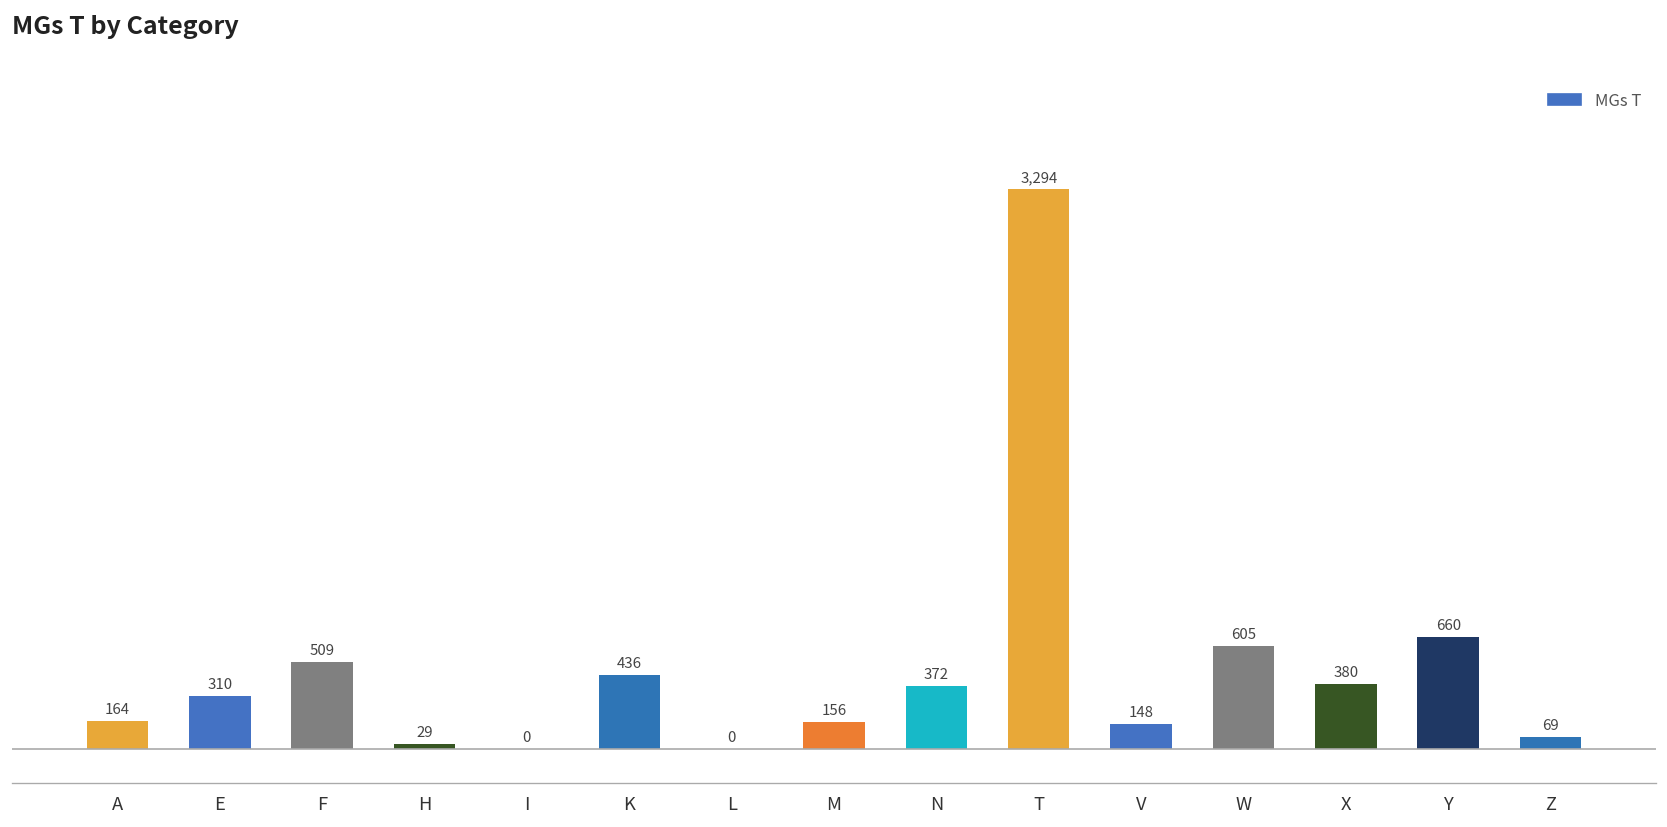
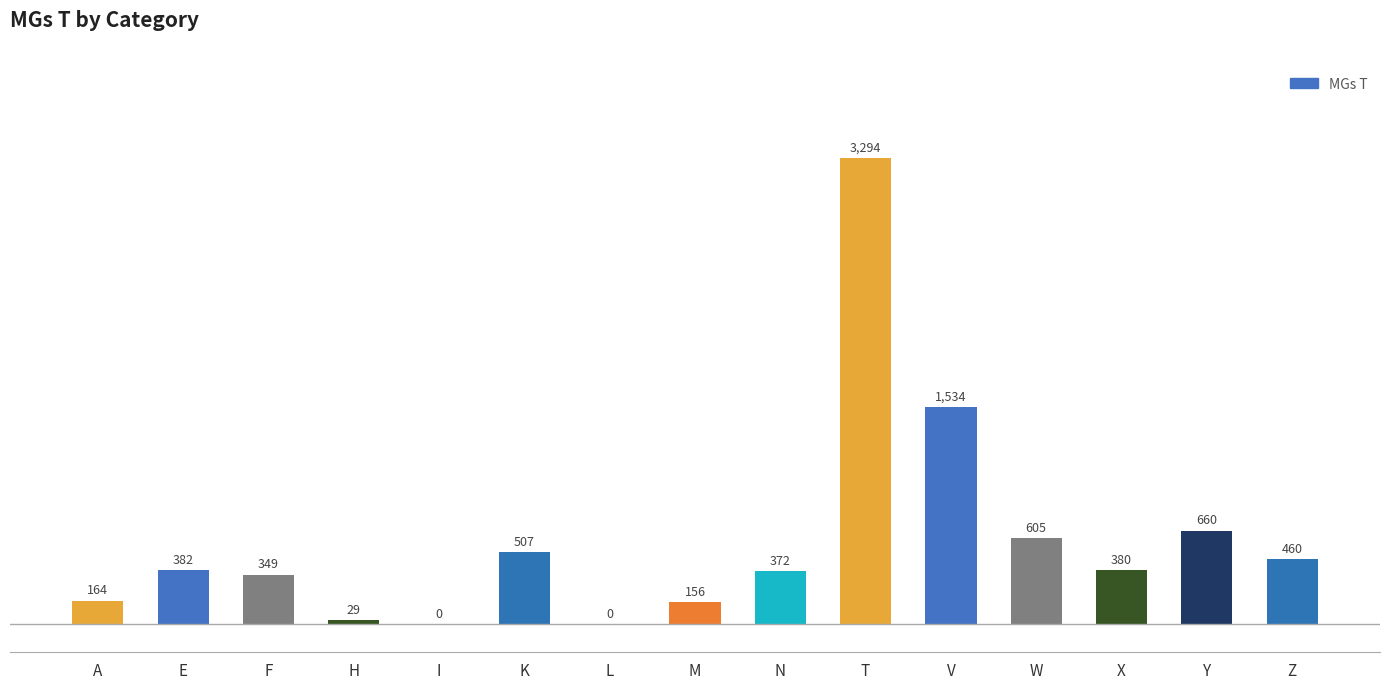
  {
    "A": "164",
-   "E": "310",
-   "F": "509",
+   "E": "382",
+   "F": "349",
    "H": "29",
    "I": "0",
-   "K": "436",
+   "K": "507",
    "L": "0",
    "M": "156",
    "N": "372",
    "T": "3,294",
-   "V": "148",
+   "V": "1,534",
    "W": "605",
    "X": "380",
    "Y": "660",
-   "Z": "69"
+   "Z": "460"
  }
